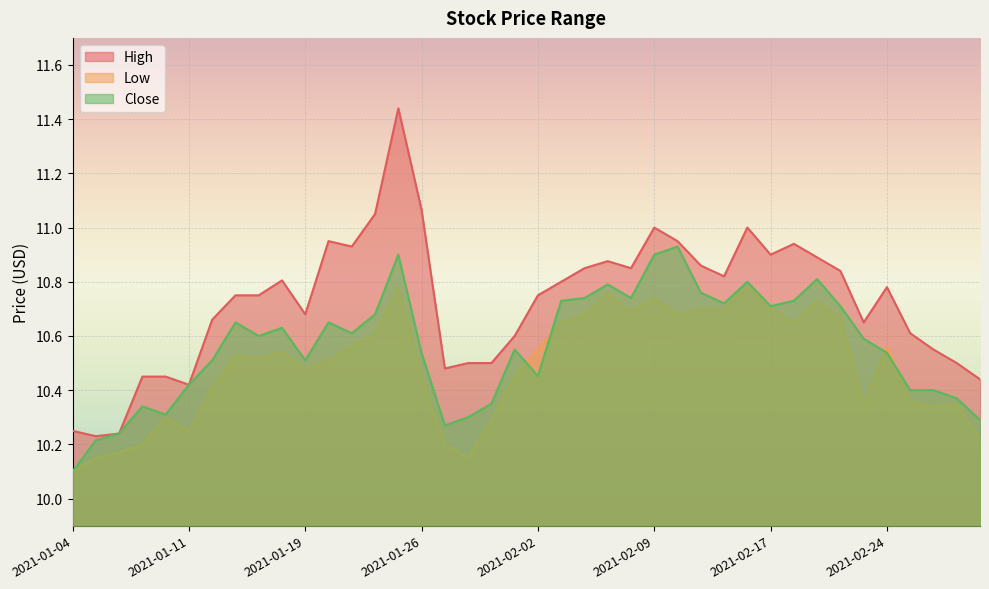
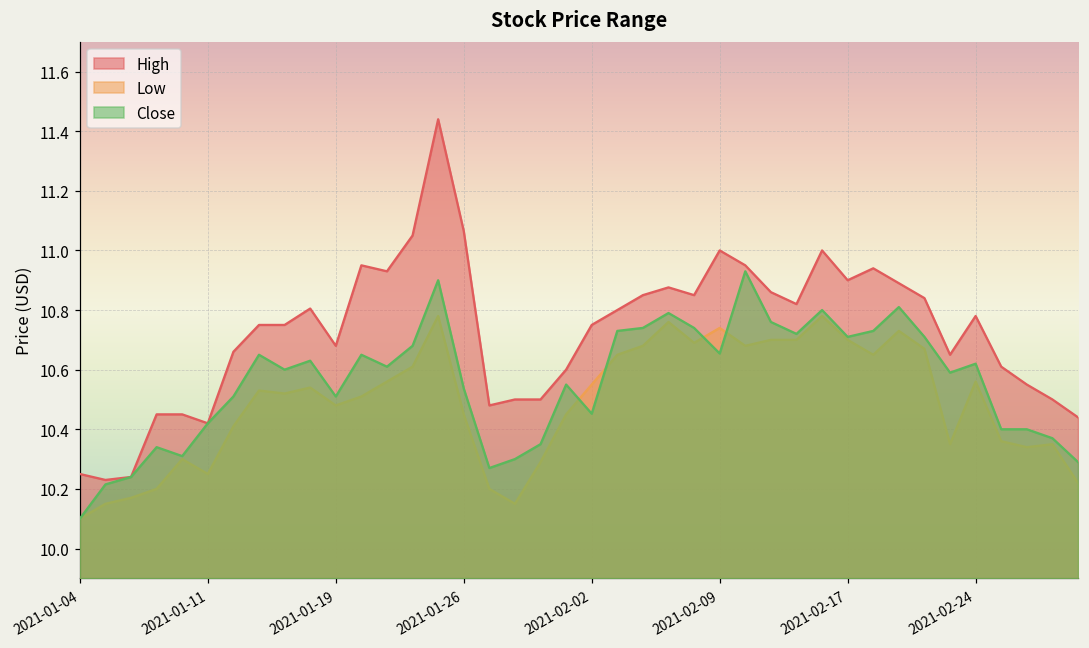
  {
    "Close": {
      "2021-01-19": 10.51,
      "2021-01-26": 10.54,
      "2021-02-02": 10.45,
-     "2021-02-09": 10.90,
+     "2021-02-09": 10.65,
      "2021-02-17": 10.71,
-     "2021-02-24": 10.54
+     "2021-02-24": 10.62
    }
  }
